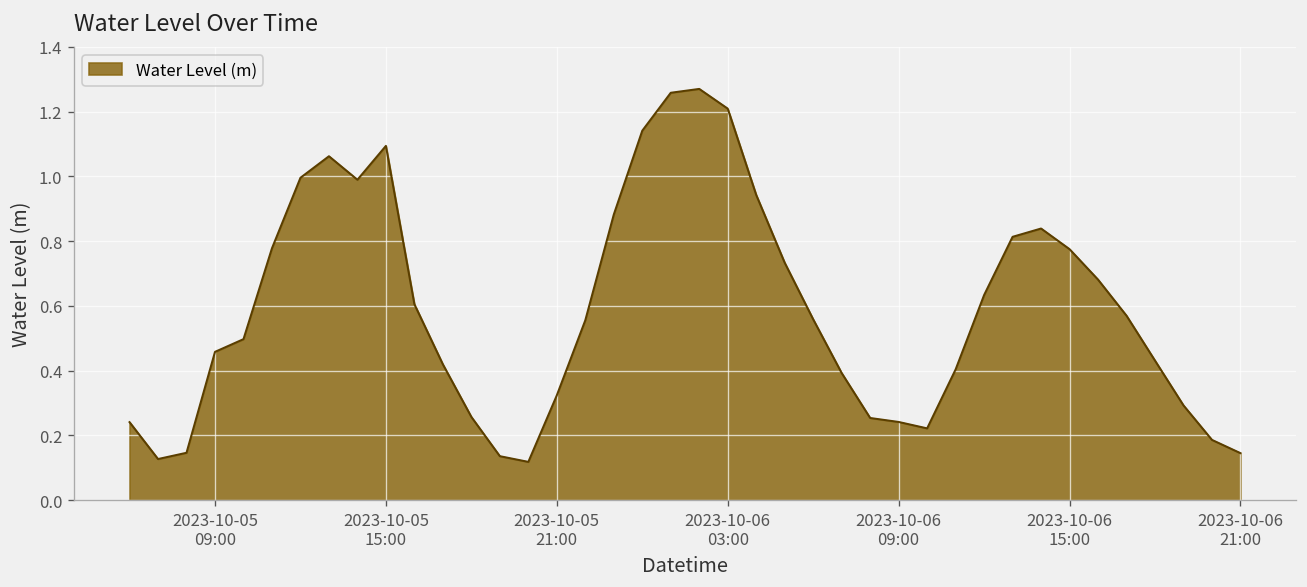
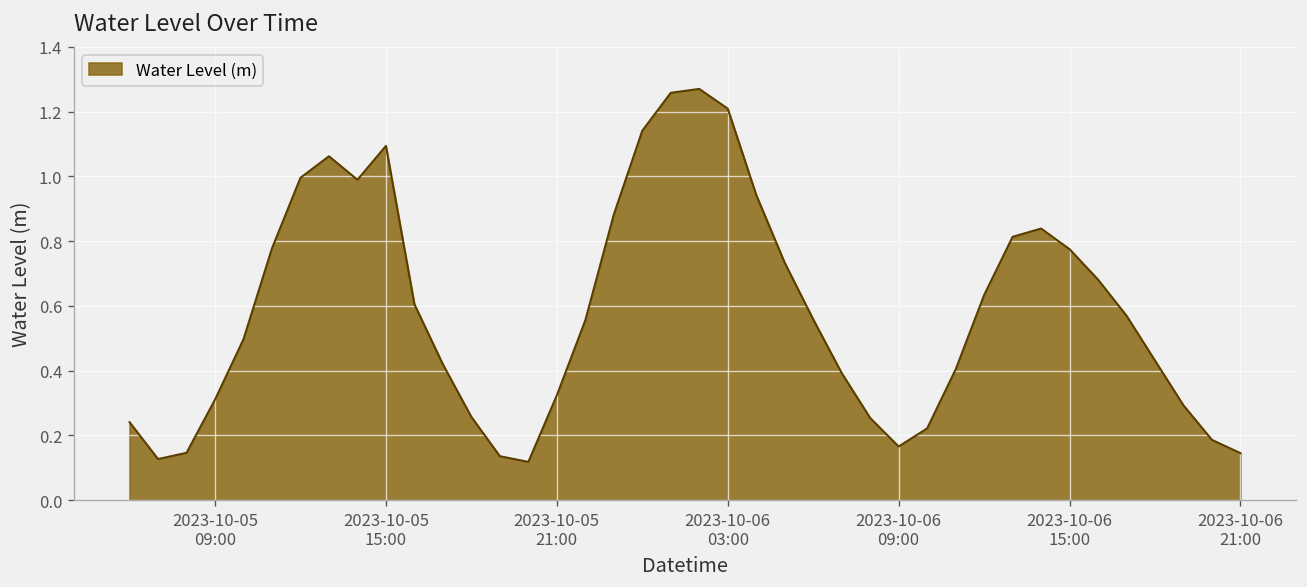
  {
-   "2023-10-05 09:00": 0.46,
+   "2023-10-05 09:00": 0.31,
    "2023-10-05 15:00": 1.09,
    "2023-10-05 21:00": 0.32,
    "2023-10-06 03:00": 1.21,
-   "2023-10-06 09:00": 0.24,
+   "2023-10-06 09:00": 0.17,
    "2023-10-06 15:00": 0.78,
    "2023-10-06 21:00": 0.14
  }
